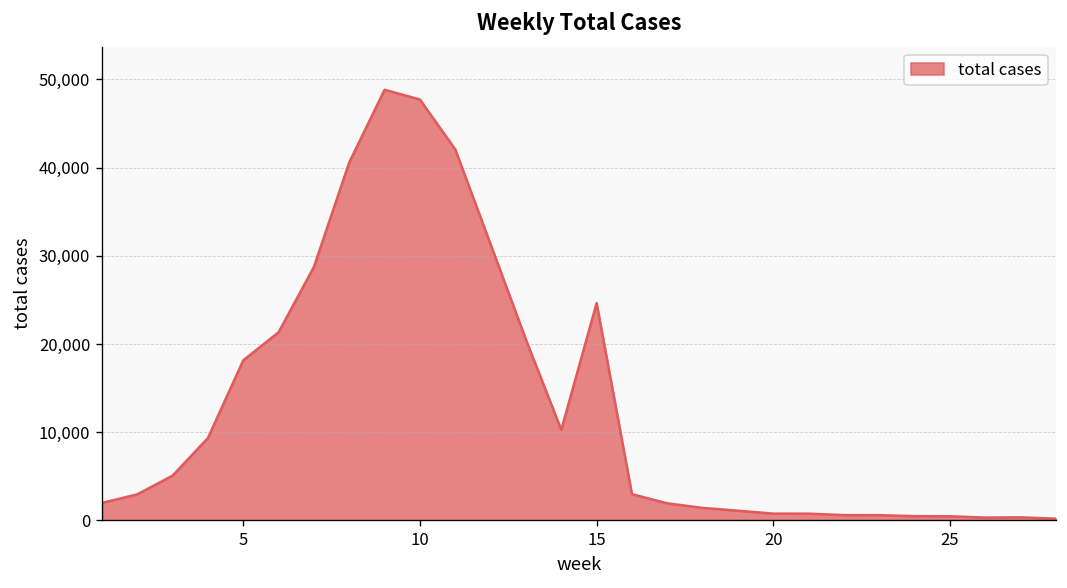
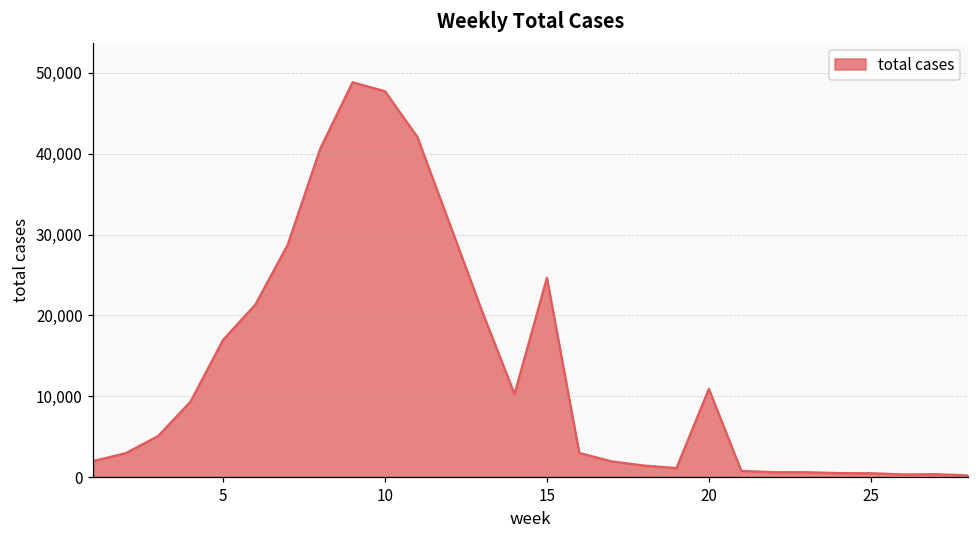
  {
-   "5": "18,000",
+   "5": "17,000",
    "10": "48,000",
    "15": "25,000",
-   "20": "1,000",
+   "20": "11,000",
    "25": "0"
  }
